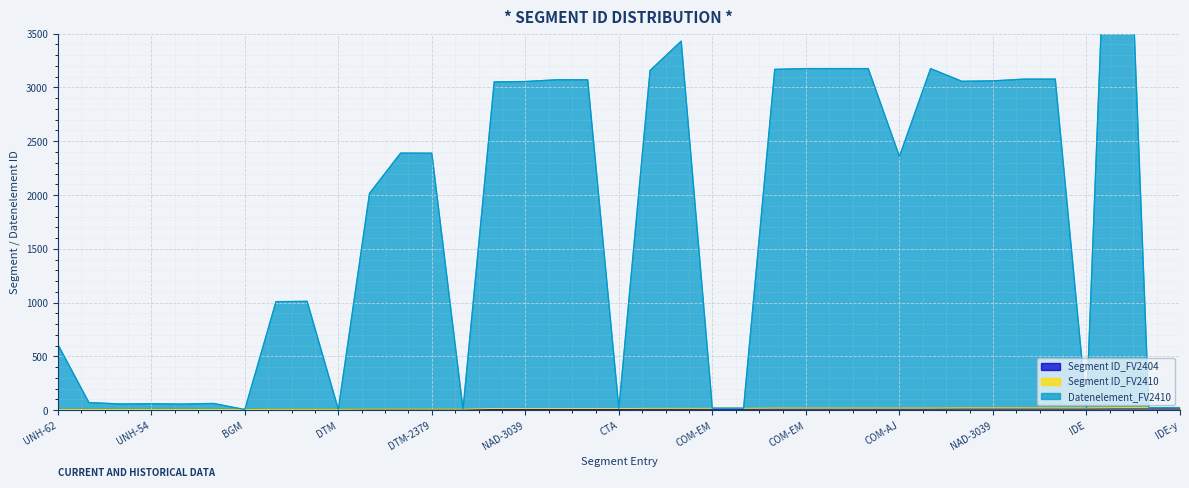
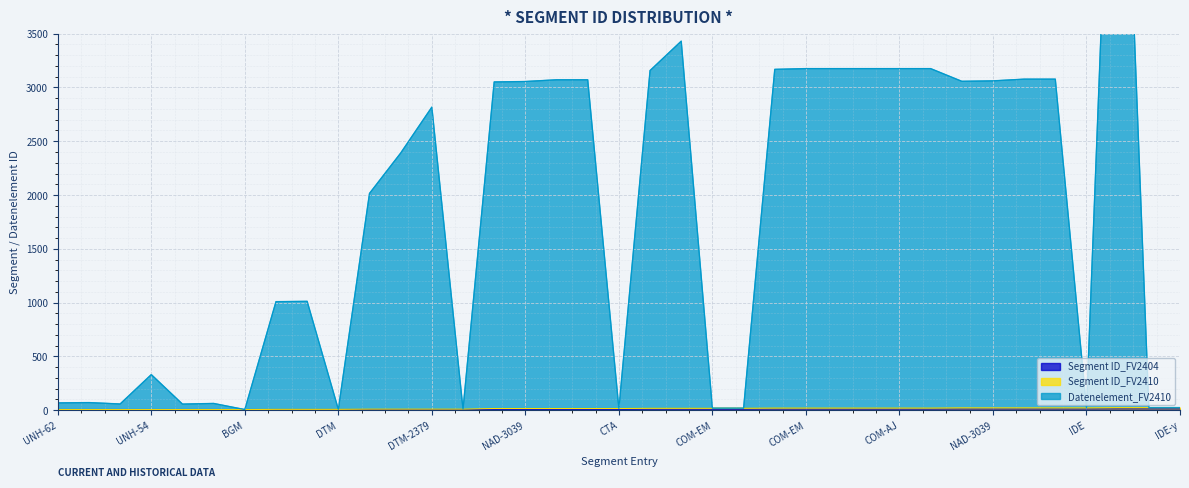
  {
    "Datenelement_FV2410": {
-     "UNH-62": 610,
-     "UNH-54": 50,
-     "DTM-2379": 2380,
-     "COM-AJ": 2340
+     "UNH-62": 60,
+     "UNH-54": 330,
+     "DTM-2379": 2810,
+     "COM-AJ": 3160
    }
  }
